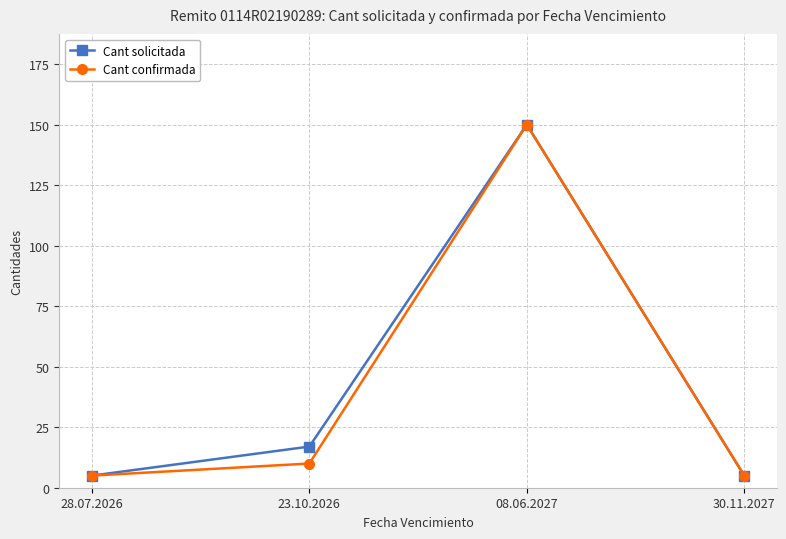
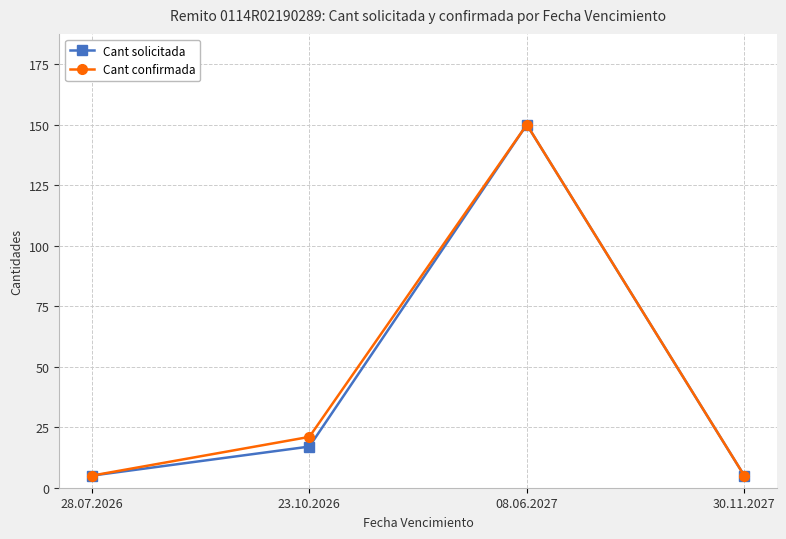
  {
    "Cant solicitada": {
      "23.10.2026": 17
    },
    "Cant confirmada": {
-     "23.10.2026": 10
+     "23.10.2026": 21
    }
  }
